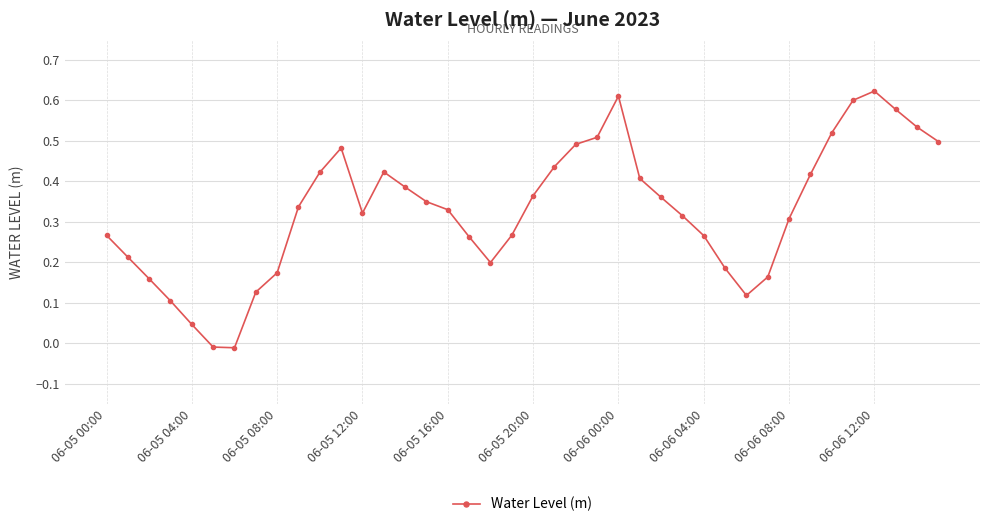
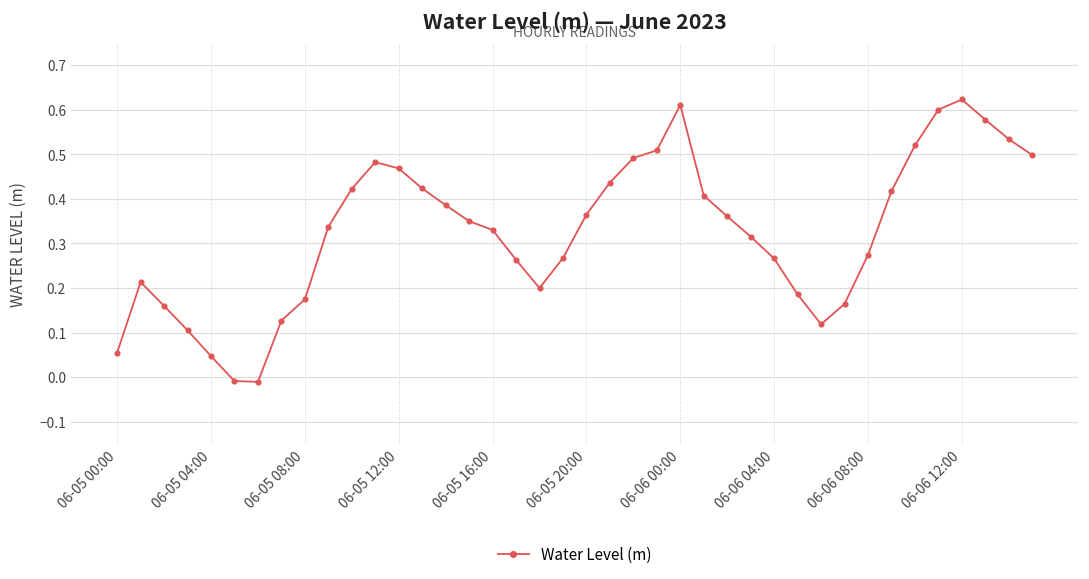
  {
-   "06-05 00:00": 0.27,
+   "06-05 00:00": 0.06,
    "06-05 04:00": 0.05,
    "06-05 08:00": 0.17,
-   "06-05 12:00": 0.32,
+   "06-05 12:00": 0.47,
    "06-05 16:00": 0.33,
    "06-05 20:00": 0.36,
    "06-06 00:00": 0.61,
    "06-06 04:00": 0.27,
-   "06-06 08:00": 0.31,
+   "06-06 08:00": 0.27,
    "06-06 12:00": 0.62
  }
